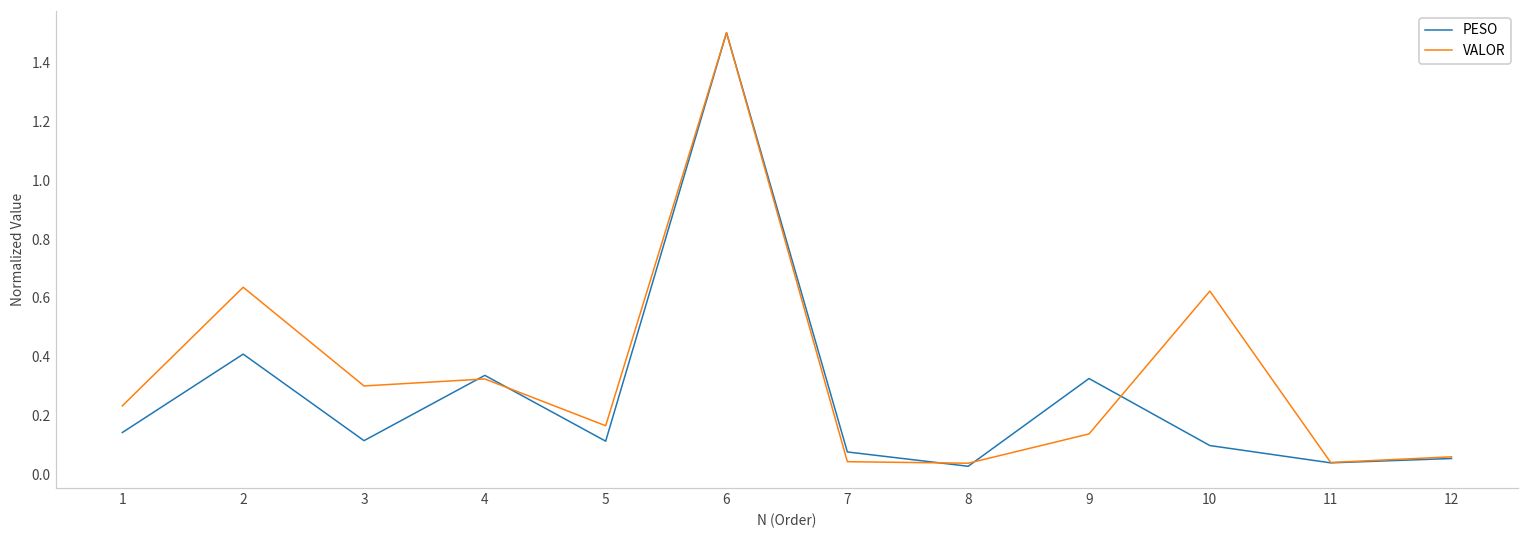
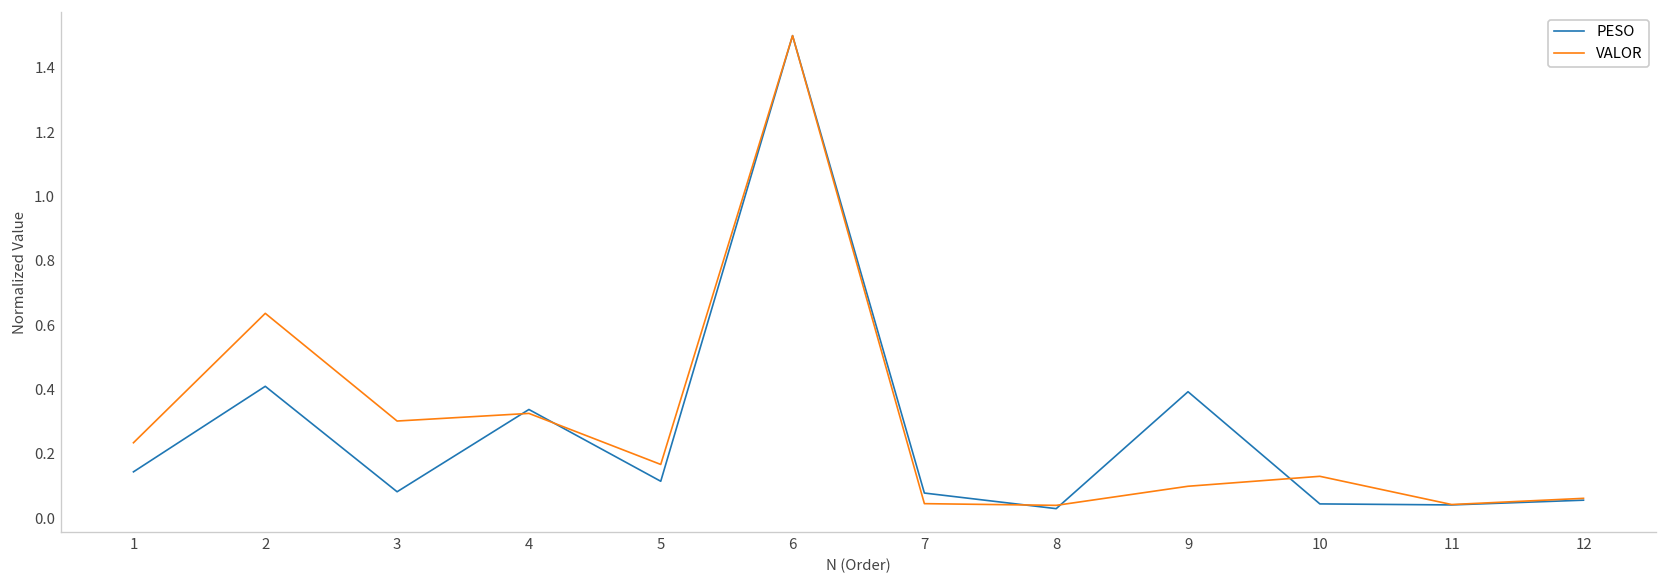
  {
    "PESO": {
      "1": 0.14,
      "2": 0.41,
-     "3": 0.12,
+     "3": 0.08,
      "4": 0.34,
      "5": 0.11,
      "7": 0.08,
      "8": 0.03,
-     "9": 0.33,
-     "10": 0.10
+     "9": 0.39,
+     "10": 0.04
    },
    "VALOR": {
      "1": 0.23,
      "2": 0.64,
      "3": 0.30,
      "4": 0.33,
      "5": 0.17,
      "7": 0.04,
      "8": 0.04,
-     "9": 0.14,
-     "10": 0.62
+     "9": 0.10,
+     "10": 0.13
    }
  }
